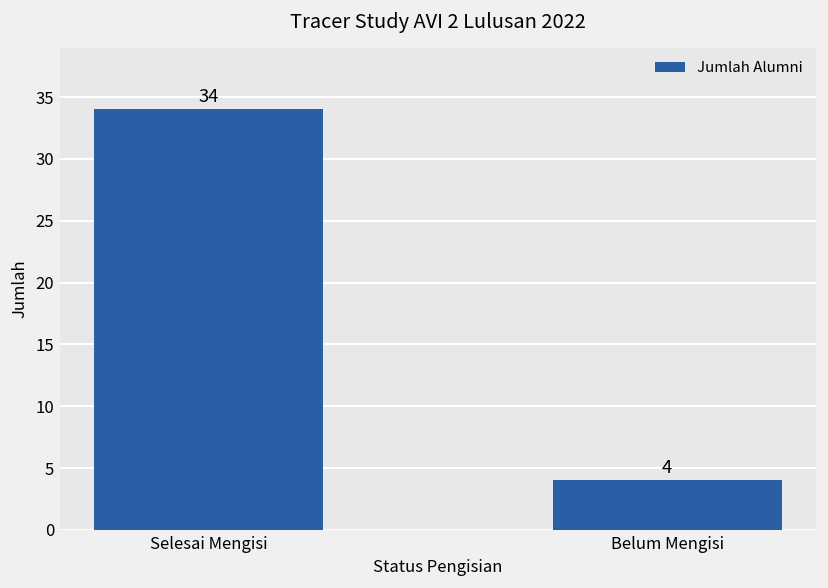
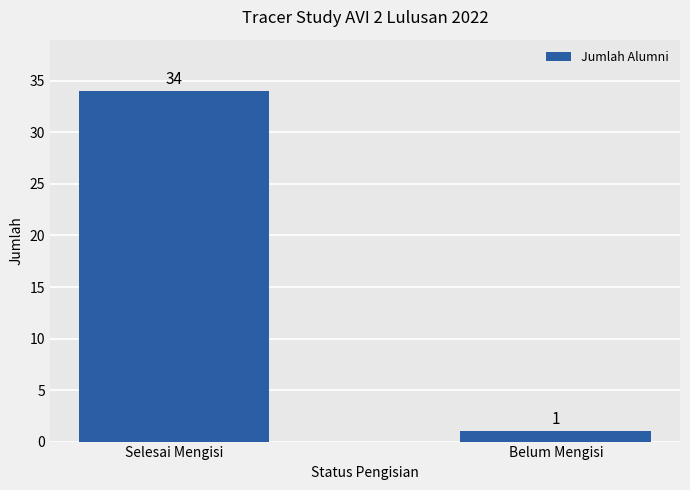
  {
    "Selesai Mengisi": 34,
-   "Belum Mengisi": 4
+   "Belum Mengisi": 1
  }
